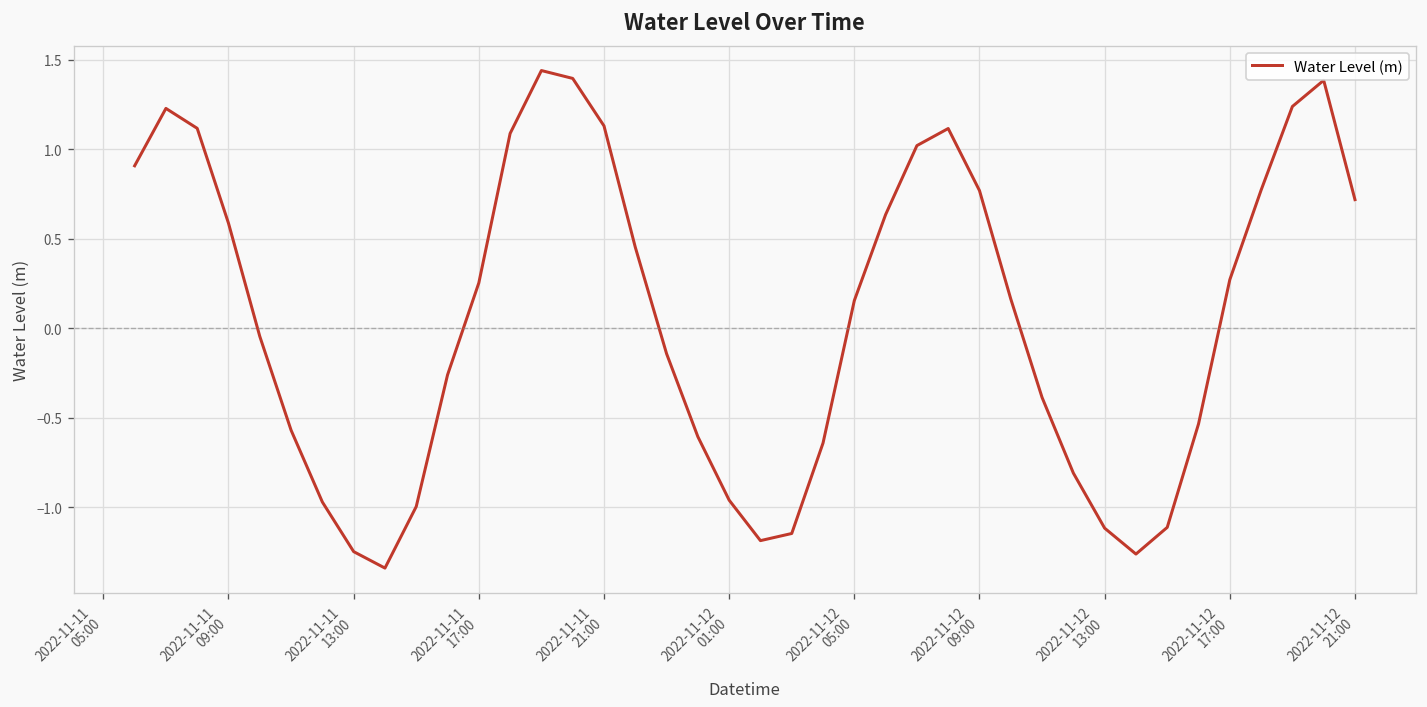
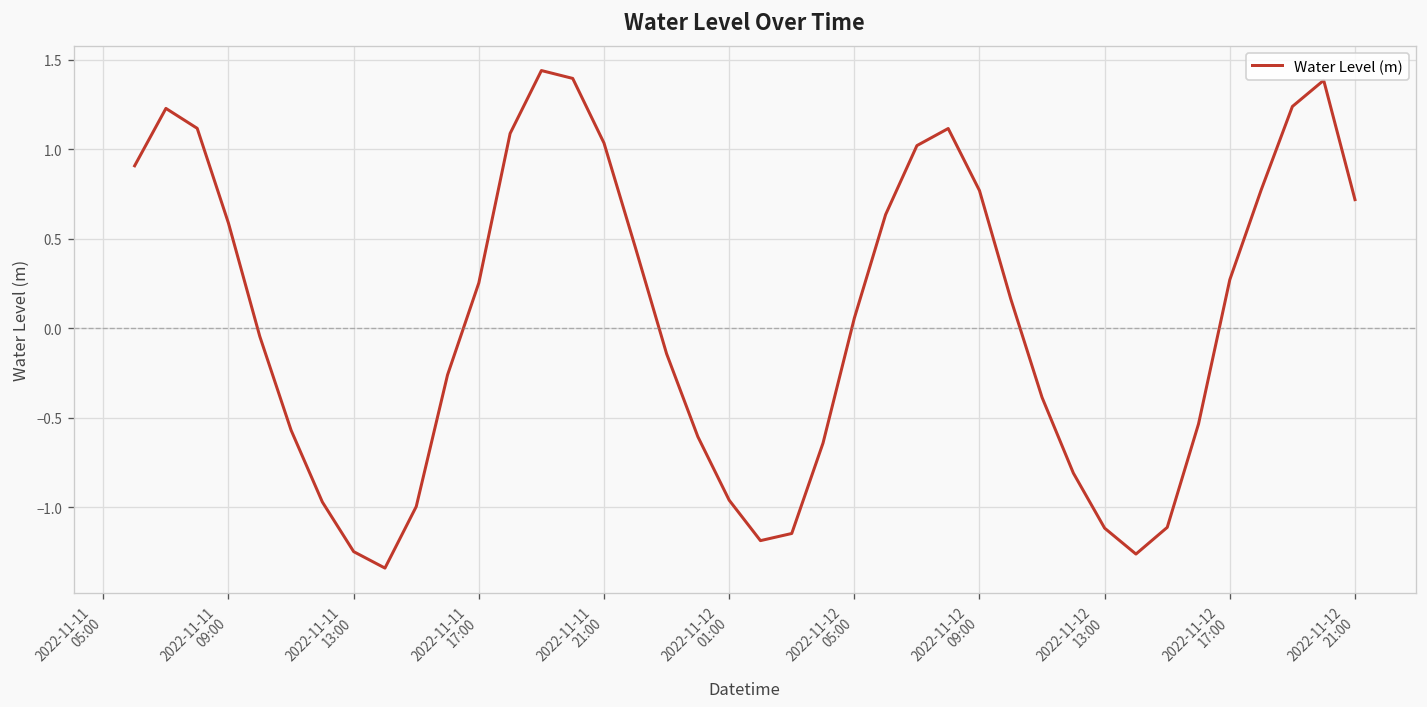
  {
    "2022-11-11 09:00": 0.59,
    "2022-11-11 13:00": -1.25,
    "2022-11-11 17:00": 0.25,
-   "2022-11-11 21:00": 1.13,
+   "2022-11-11 21:00": 1.04,
    "2022-11-12 01:00": -0.96,
-   "2022-11-12 05:00": 0.16,
+   "2022-11-12 05:00": 0.06,
    "2022-11-12 09:00": 0.77,
    "2022-11-12 13:00": -1.12,
    "2022-11-12 17:00": 0.27,
    "2022-11-12 21:00": 0.72
  }
